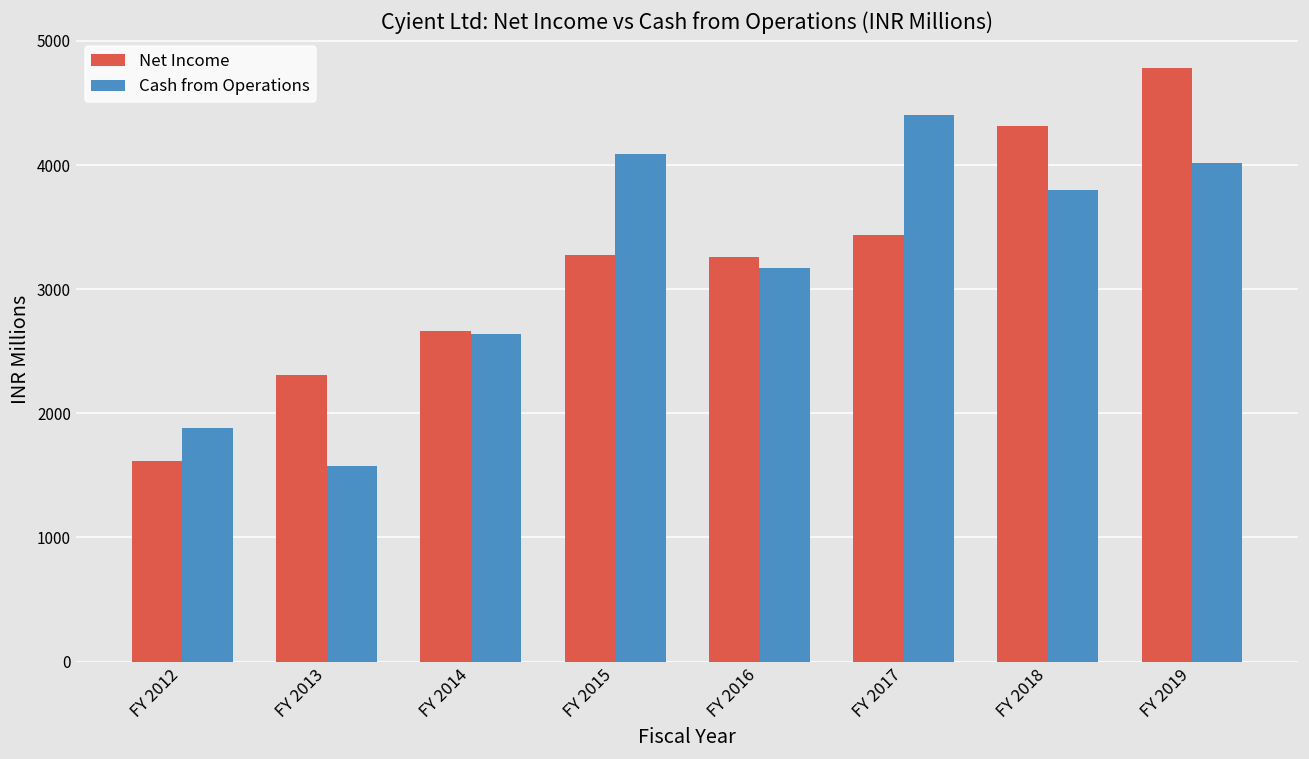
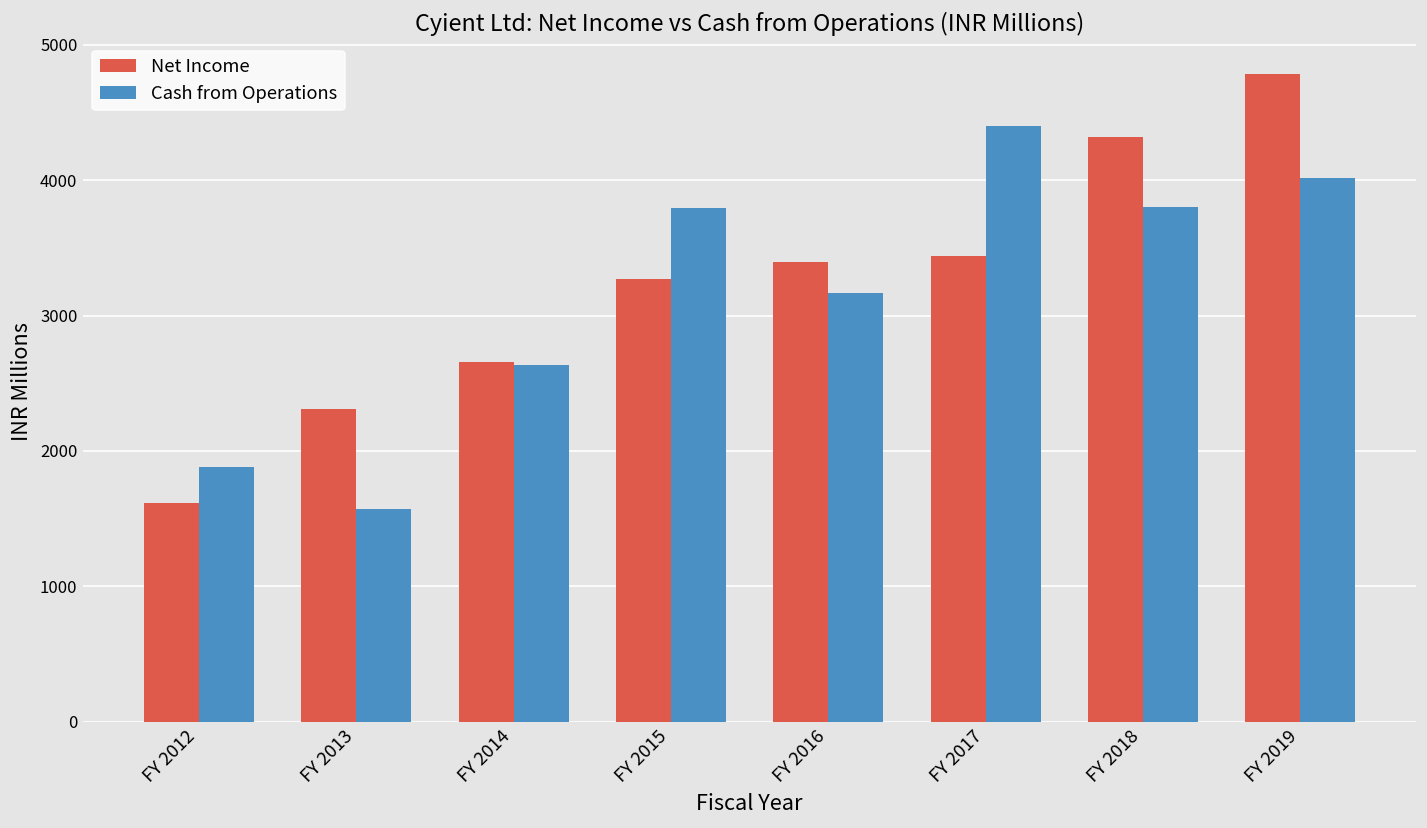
  {
    "Net Income": {
      "FY 2012": 1610,
      "FY 2013": 2310,
      "FY 2014": 2660,
      "FY 2015": 3270,
-     "FY 2016": 3260,
+     "FY 2016": 3390,
      "FY 2017": 3440,
      "FY 2018": 4320,
      "FY 2019": 4790
    },
    "Cash from Operations": {
      "FY 2012": 1880,
      "FY 2013": 1570,
      "FY 2014": 2640,
-     "FY 2015": 4090,
+     "FY 2015": 3790,
      "FY 2016": 3170,
      "FY 2017": 4400,
      "FY 2018": 3800,
      "FY 2019": 4020
    }
  }
